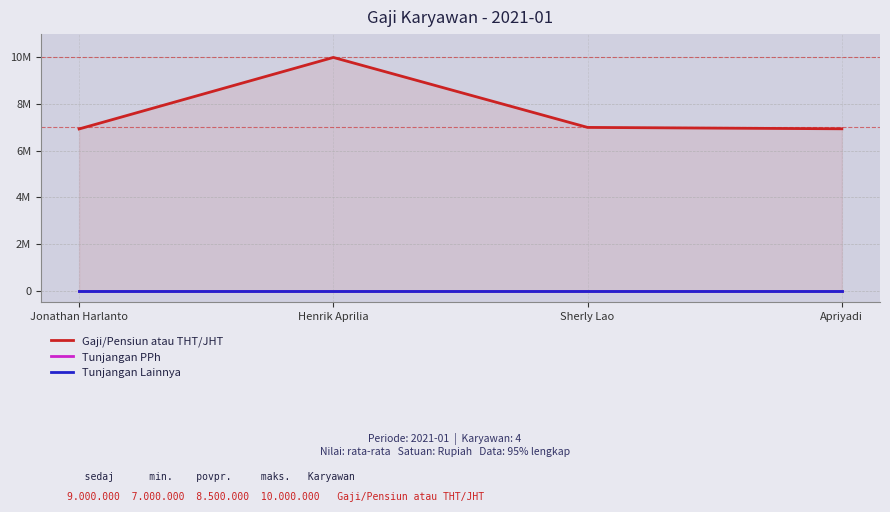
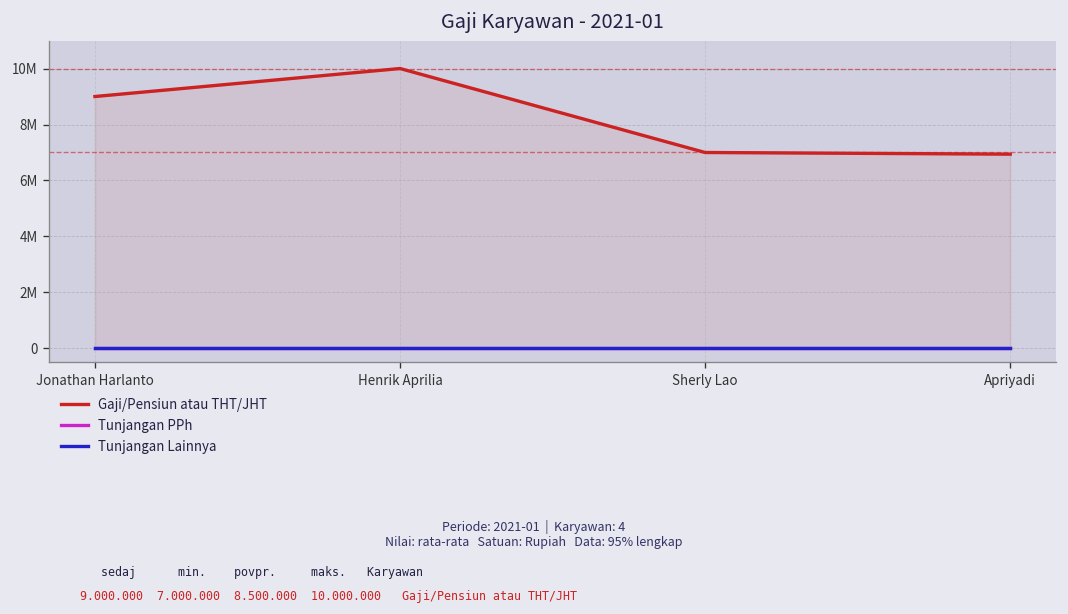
  {
    "Gaji/Pensiun atau THT/JHT": {
-     "Jonathan Harlanto": 6900000,
+     "Jonathan Harlanto": 9000000,
      "Henrik Aprilia": 10000000,
      "Sherly Lao": 7000000,
      "Apriyadi": 6900000
    },
    "Tunjangan Lainnya": {
      "Jonathan Harlanto": 0,
      "Henrik Aprilia": 0,
      "Sherly Lao": 0,
      "Apriyadi": 0
    }
  }
